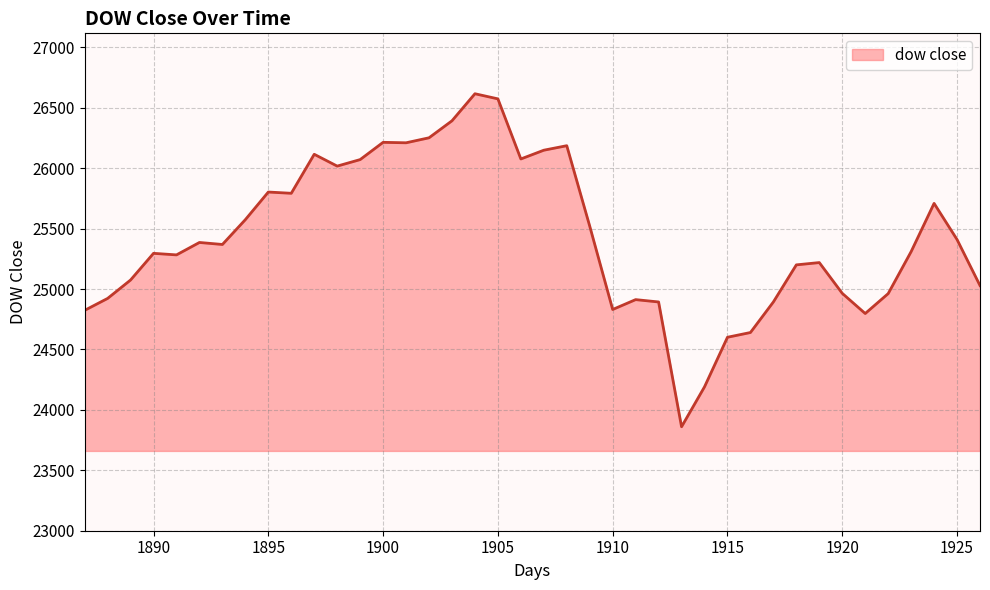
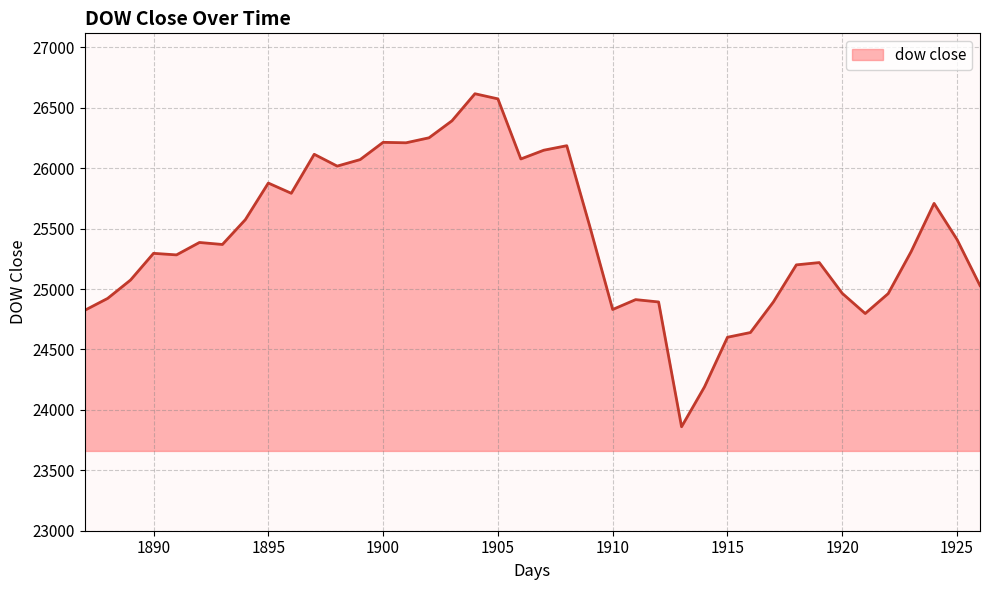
  {
    "1890": 25300,
-   "1895": 25800,
+   "1895": 25880,
    "1900": 26210,
    "1905": 26570,
    "1910": 24830,
    "1915": 24600,
    "1920": 24960,
    "1925": 25410
  }
